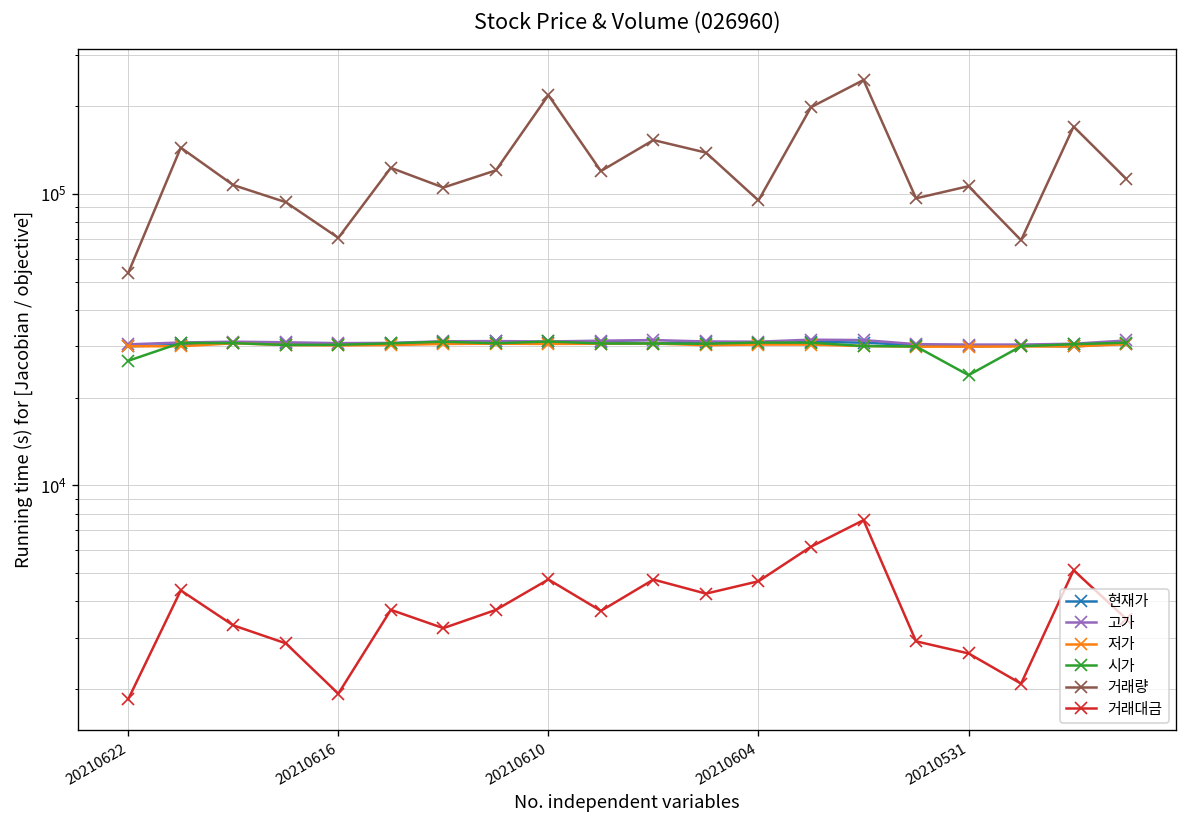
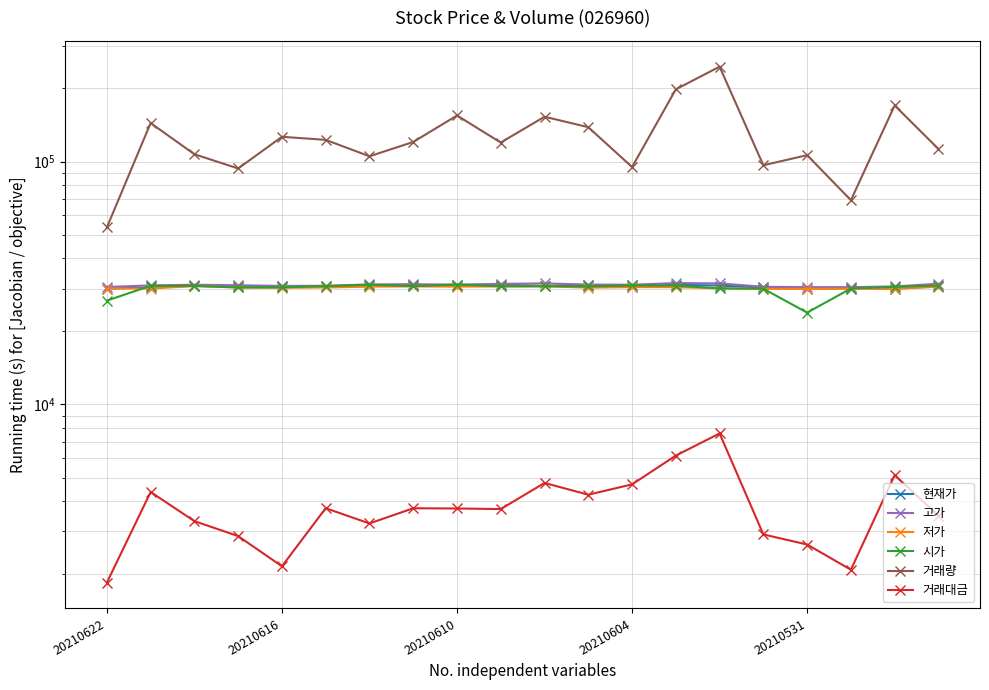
  {
    "시가": {
      "20210622": 27000,
      "20210531": 24000
    },
    "거래량": {
      "20210622": 54000,
-     "20210616": 71000,
-     "20210610": 220000,
+     "20210616": 130000,
+     "20210610": 150000,
      "20210604": 95000,
      "20210531": 110000
    },
    "거래대금": {
      "20210622": 1800,
-     "20210616": 1900,
-     "20210610": 4800,
+     "20210616": 2200,
+     "20210610": 3700,
      "20210604": 4700,
      "20210531": 2700
    }
  }
